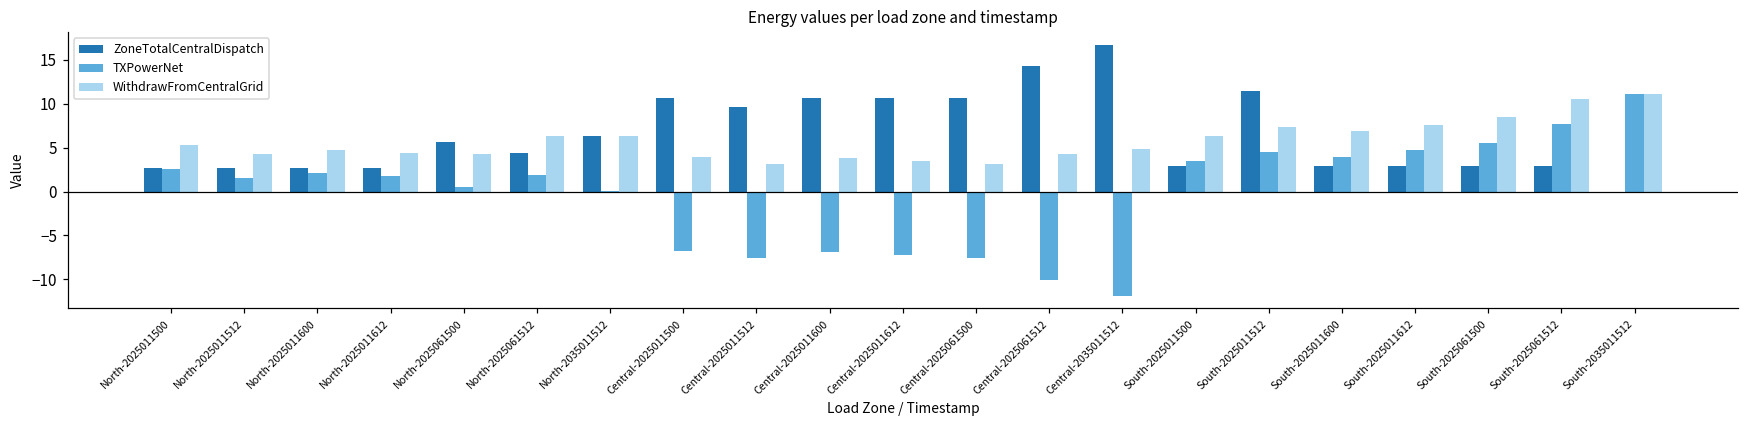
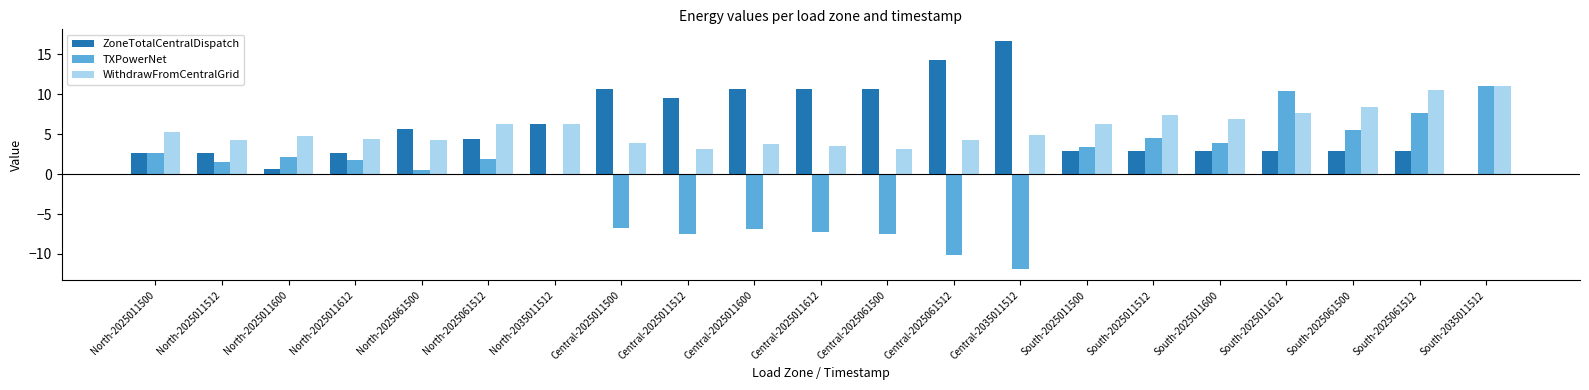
  {
    "ZoneTotalCentralDispatch": {
      "North-2025011500": 3,
      "North-2025011512": 3,
-     "North-2025011600": 3,
+     "North-2025011600": 1,
      "North-2025011612": 3,
      "North-2025061500": 6,
      "North-2025061512": 4,
      "North-2035011512": 6,
      "Central-2025011500": 11,
      "Central-2025011512": 10,
      "Central-2025011600": 11,
      "Central-2025011612": 11,
      "Central-2025061500": 11,
      "Central-2025061512": 14,
      "Central-2035011512": 17,
      "South-2025011500": 3,
-     "South-2025011512": 11,
+     "South-2025011512": 3,
      "South-2025011600": 3,
      "South-2025011612": 3,
      "South-2025061500": 3,
      "South-2025061512": 3,
      "South-2035011512": 0
    },
    "TXPowerNet": {
      "North-2025011500": 3,
      "North-2025011512": 2,
      "North-2025011600": 2,
      "North-2025011612": 2,
      "North-2025061500": 1,
      "North-2025061512": 2,
      "Central-2025011500": -7,
      "Central-2025011512": -8,
      "Central-2025011600": -7,
      "Central-2025011612": -7,
      "Central-2025061500": -8,
      "Central-2025061512": -10,
      "Central-2035011512": -12,
      "South-2025011500": 3,
      "South-2025011512": 4,
      "South-2025011600": 4,
-     "South-2025011612": 5,
+     "South-2025011612": 10,
      "South-2025061500": 6,
      "South-2025061512": 8,
      "South-2035011512": 11
    },
    "WithdrawFromCentralGrid": {
      "North-2025011500": 5,
      "North-2025011512": 4,
      "North-2025011600": 5,
      "North-2025011612": 4,
      "North-2025061500": 4,
      "North-2025061512": 6,
      "North-2035011512": 6,
      "Central-2025011500": 4,
      "Central-2025011512": 3,
      "Central-2025011600": 4,
      "Central-2025011612": 3,
      "Central-2025061500": 3,
      "Central-2025061512": 4,
      "Central-2035011512": 5,
      "South-2025011500": 6,
      "South-2025011512": 7,
      "South-2025011600": 7,
      "South-2025011612": 8,
      "South-2025061500": 8,
      "South-2025061512": 11,
      "South-2035011512": 11
    }
  }
